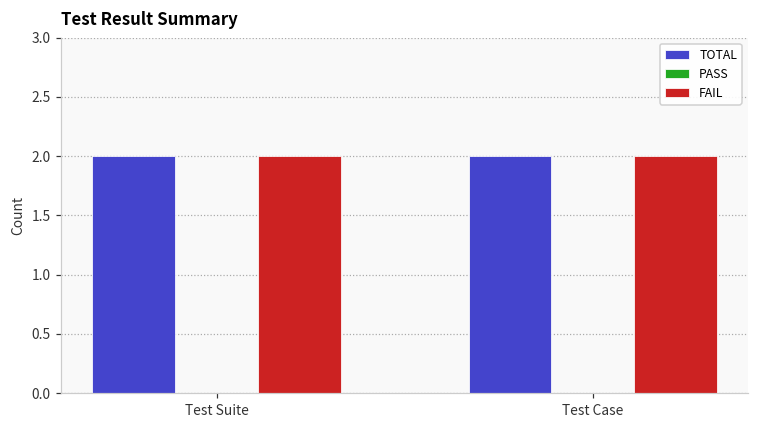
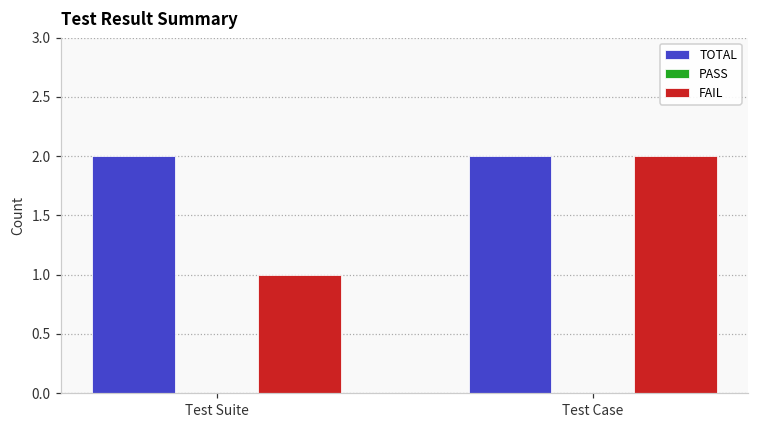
  {
    "TOTAL": {
      "Test Suite": 2,
      "Test Case": 2
    },
    "PASS": {
      "Test Suite": 0,
      "Test Case": 0
    },
    "FAIL": {
-     "Test Suite": 2,
+     "Test Suite": 1,
      "Test Case": 2
    }
  }
